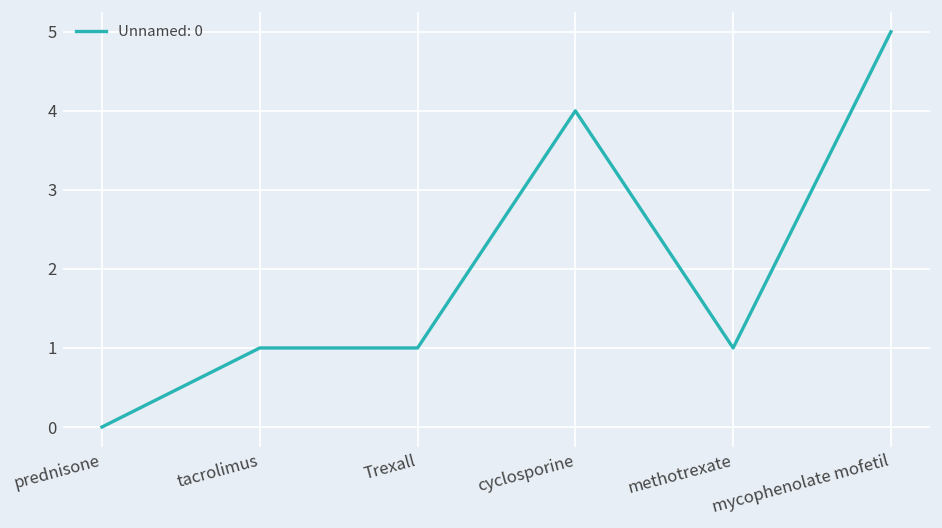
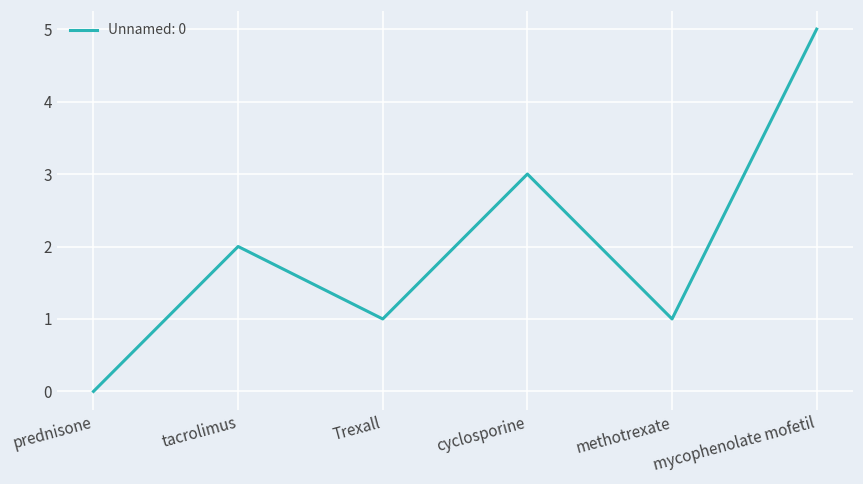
  {
    "prednisone": 0,
-   "tacrolimus": 1,
+   "tacrolimus": 2,
    "Trexall": 1,
-   "cyclosporine": 4,
+   "cyclosporine": 3,
    "methotrexate": 1,
    "mycophenolate mofetil": 5
  }
